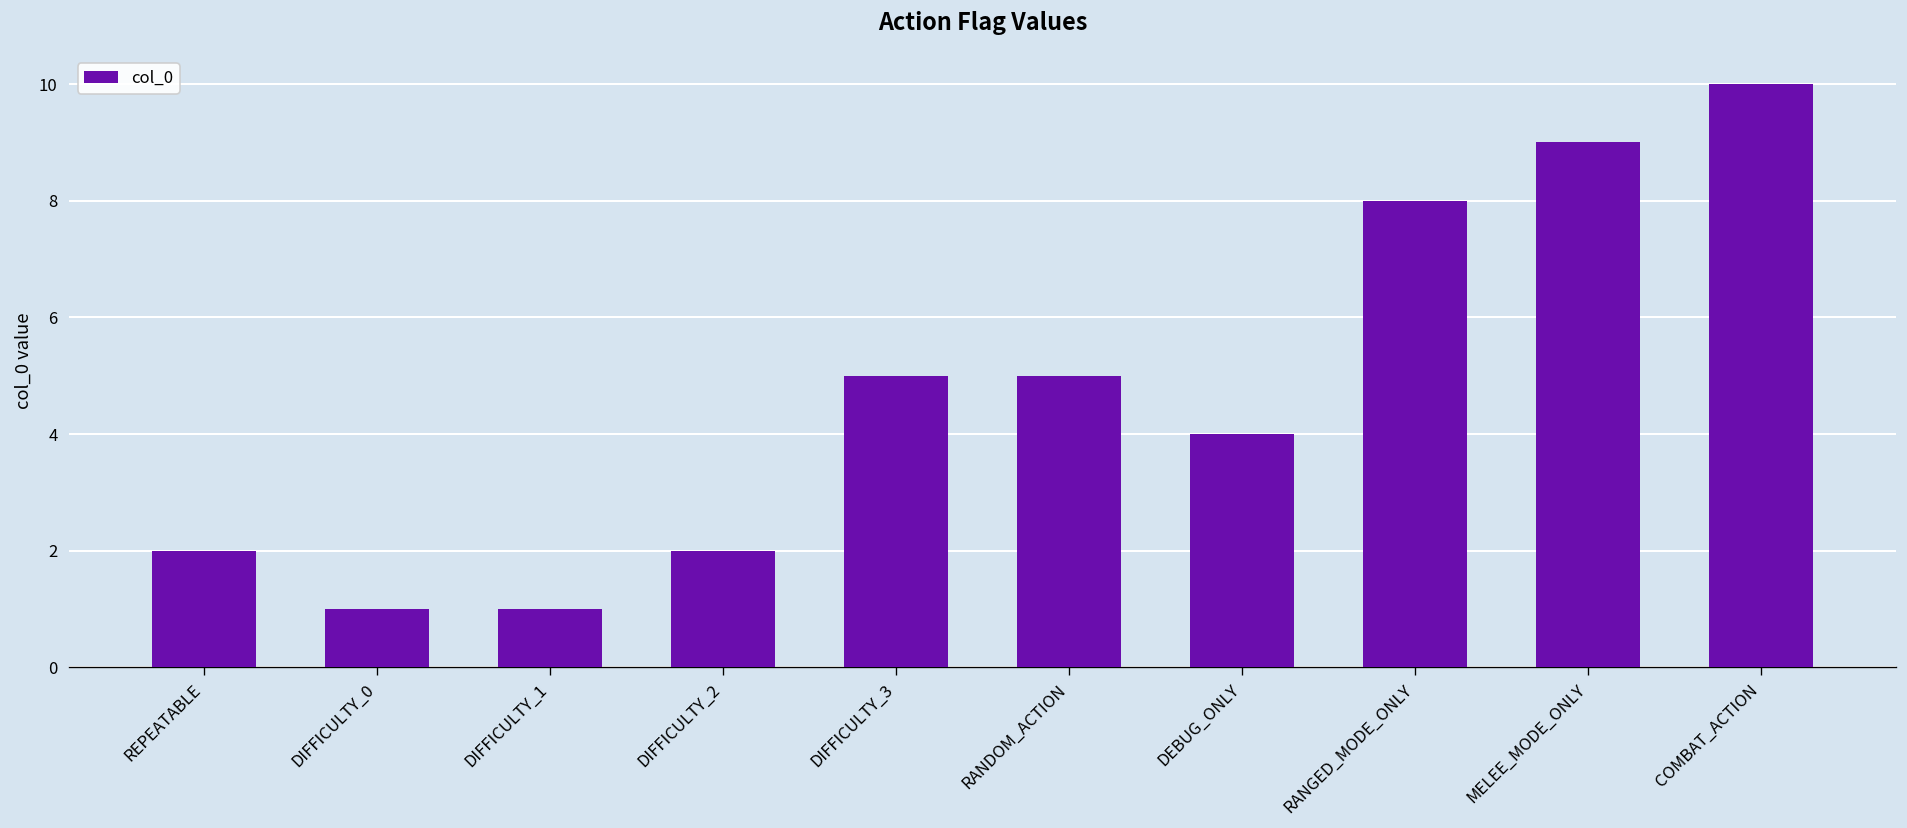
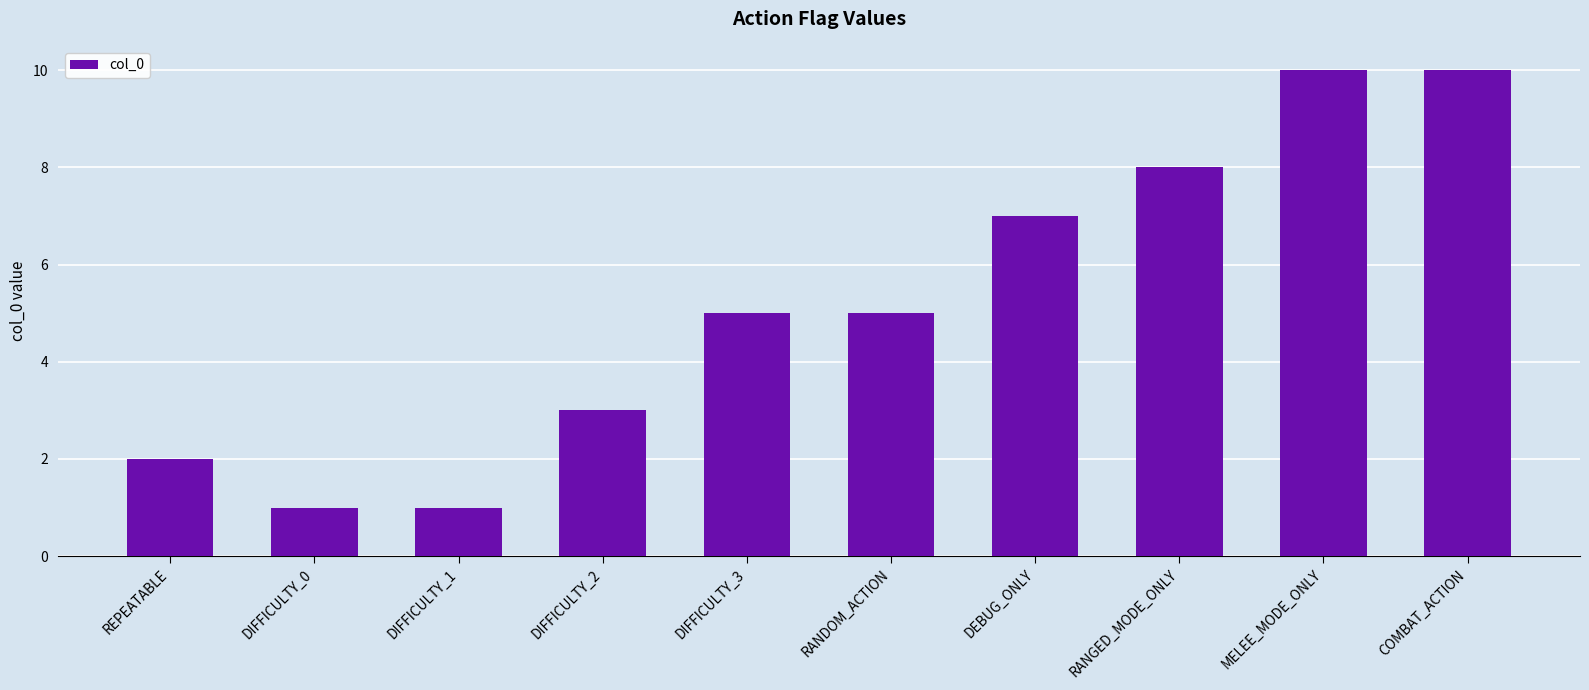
  {
    "REPEATABLE": 2,
    "DIFFICULTY_0": 1,
    "DIFFICULTY_1": 1,
-   "DIFFICULTY_2": 2,
+   "DIFFICULTY_2": 3,
    "DIFFICULTY_3": 5,
    "RANDOM_ACTION": 5,
-   "DEBUG_ONLY": 4,
+   "DEBUG_ONLY": 7,
    "RANGED_MODE_ONLY": 8,
-   "MELEE_MODE_ONLY": 9,
+   "MELEE_MODE_ONLY": 10,
    "COMBAT_ACTION": 10
  }
